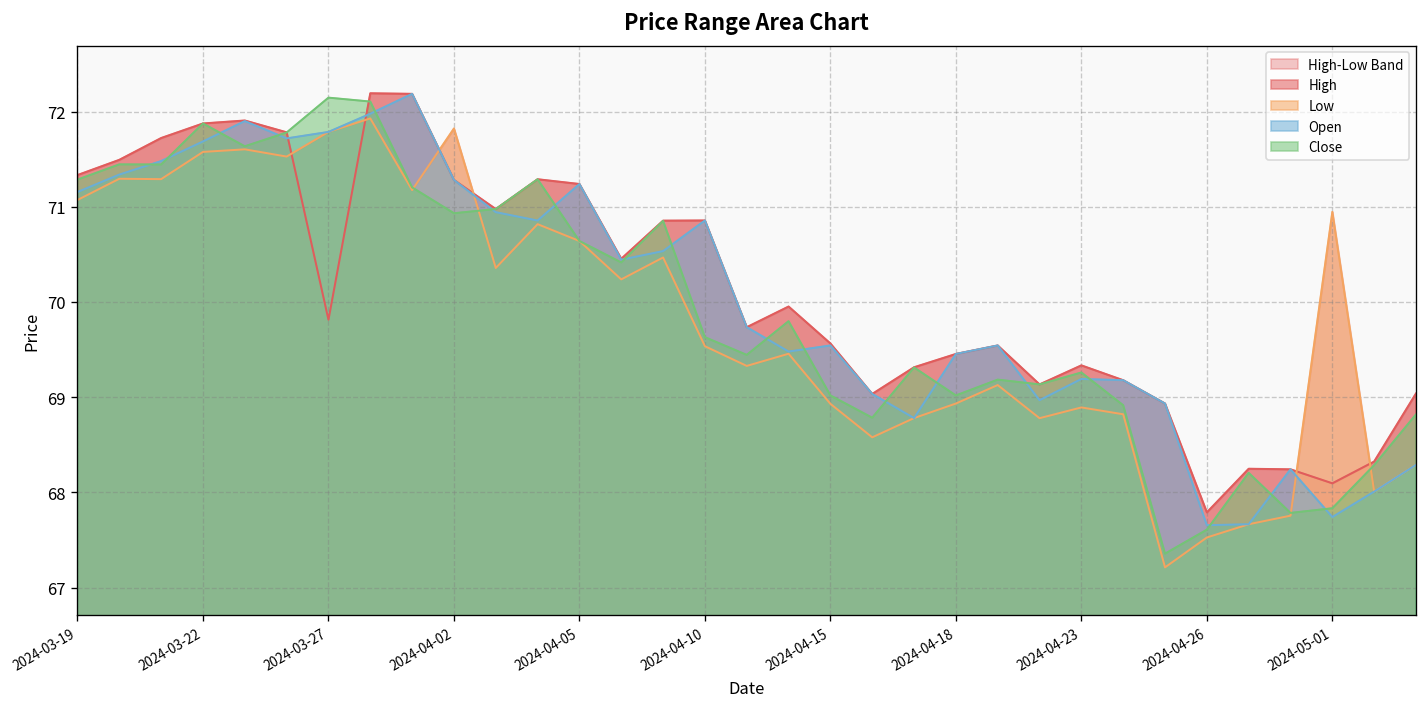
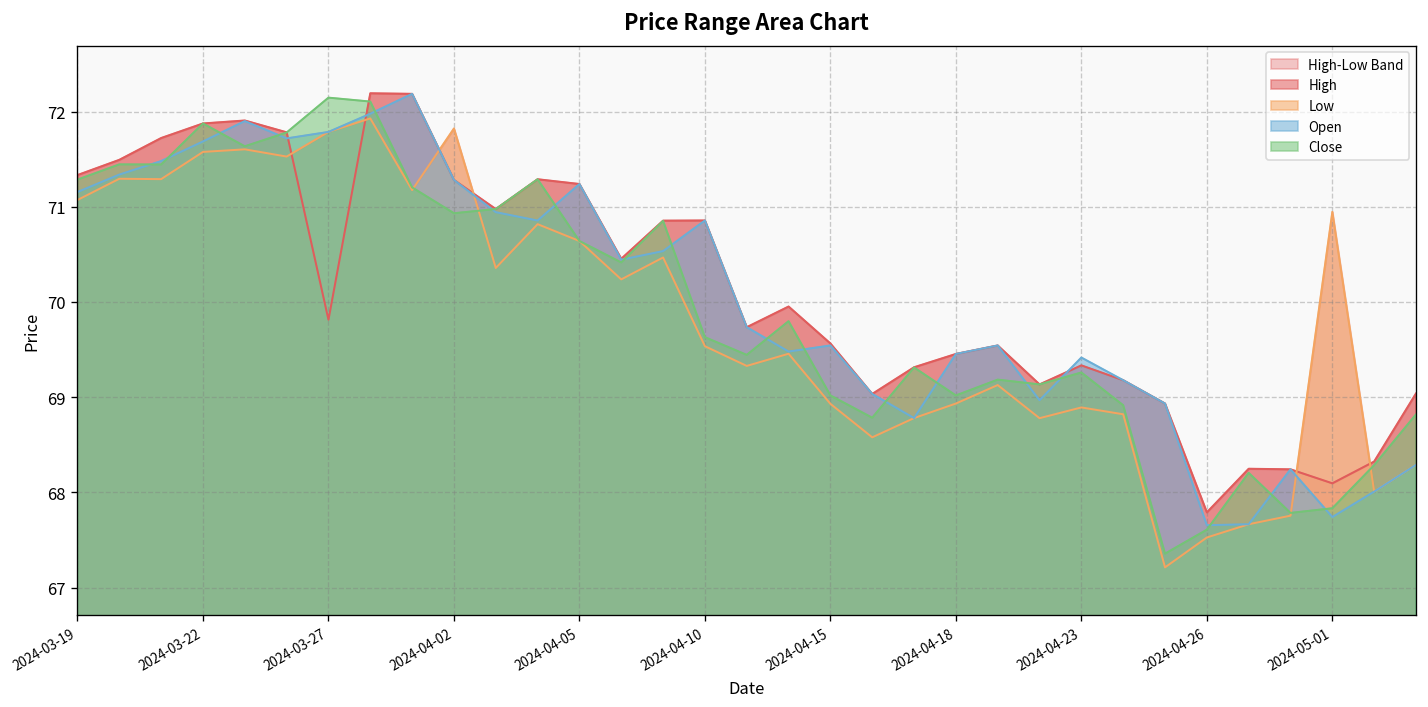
  {
    "Open": {
      "2024-03-19": 71.2,
      "2024-03-22": 71.7,
-     "2024-04-23": 69.2,
+     "2024-04-23": 69.4,
      "2024-04-26": 67.7,
      "2024-05-01": 67.7
    },
    "Close": {
      "2024-03-19": 71.3,
      "2024-03-27": 72.1,
      "2024-04-02": 70.9,
      "2024-04-10": 69.6,
      "2024-04-15": 69.0,
      "2024-04-18": 69.0,
      "2024-04-23": 69.3,
      "2024-04-26": 67.6,
      "2024-05-01": 67.8
    }
  }
